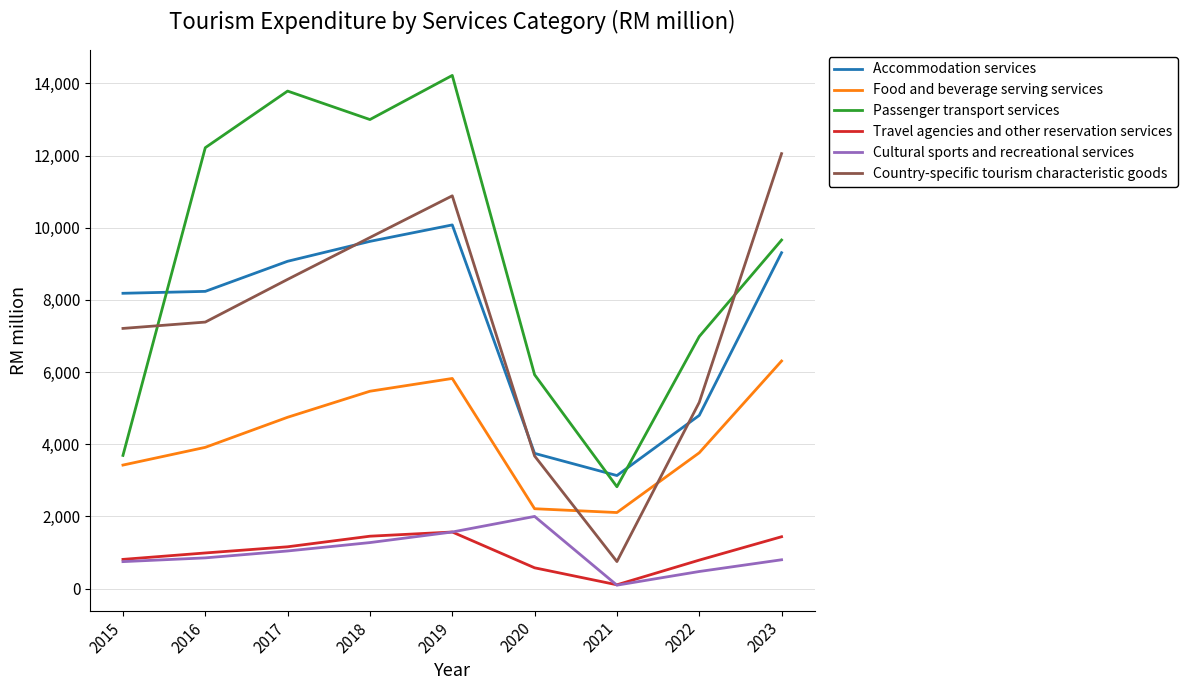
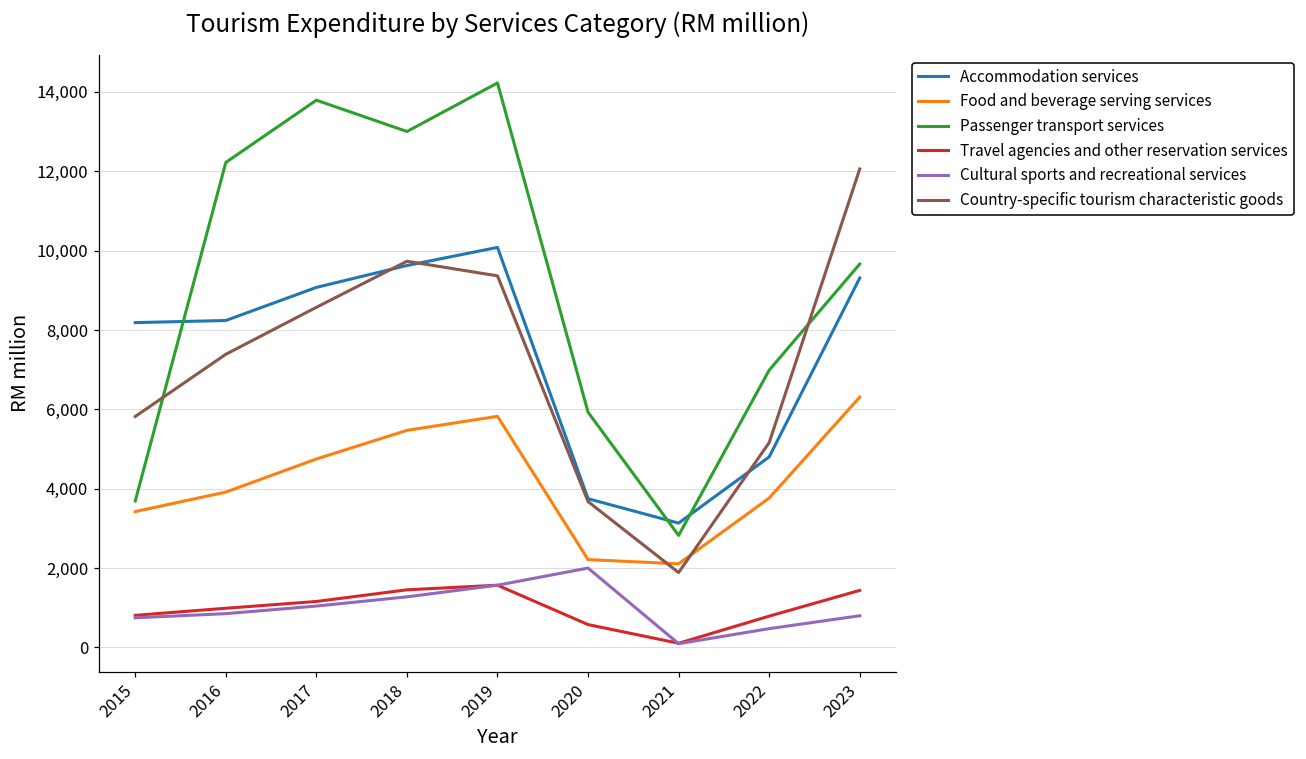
  {
    "Accommodation services": {
      "2015": "8,200",
      "2016": "8,200",
      "2017": "9,100",
      "2018": "9,600",
      "2019": "10,100",
      "2020": "3,700",
      "2021": "3,100",
      "2022": "4,800",
      "2023": "9,300"
    },
    "Food and beverage serving services": {
      "2015": "3,400",
      "2016": "3,900",
      "2017": "4,700",
      "2018": "5,500",
      "2019": "5,800",
      "2020": "2,200",
      "2021": "2,100",
      "2022": "3,800",
      "2023": "6,300"
    },
    "Passenger transport services": {
      "2015": "3,700",
      "2016": "12,200",
      "2017": "13,800",
      "2018": "13,000",
      "2019": "14,200",
      "2020": "5,900",
      "2021": "2,800",
      "2022": "7,000",
      "2023": "9,700"
    },
    "Travel agencies and other reservation services": {
      "2016": "1,000",
      "2017": "1,200",
      "2018": "1,500",
      "2020": "600",
      "2022": "800",
      "2023": "1,400"
    },
    "Cultural sports and recreational services": {
      "2016": "900",
      "2017": "1,000",
      "2018": "1,300",
      "2020": "2,000",
      "2022": "500",
      "2023": "800"
    },
    "Country-specific tourism characteristic goods": {
-     "2015": "7,200",
+     "2015": "5,800",
      "2016": "7,400",
      "2017": "8,600",
      "2018": "9,700",
-     "2019": "10,900",
+     "2019": "9,400",
      "2020": "3,700",
-     "2021": "700",
+     "2021": "1,900",
      "2022": "5,200",
      "2023": "12,100"
    }
  }
